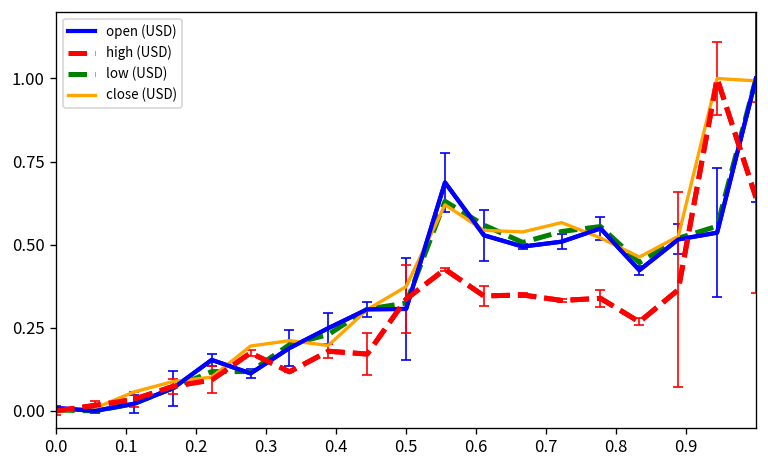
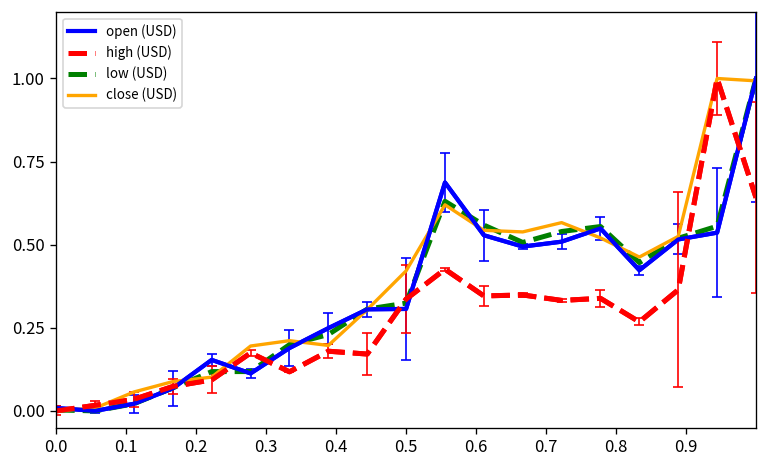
  {
    "low (USD)": {
      "0.5": 0.32
    },
    "close (USD)": {
-     "0.5": 0.37
+     "0.5": 0.42
    }
  }
